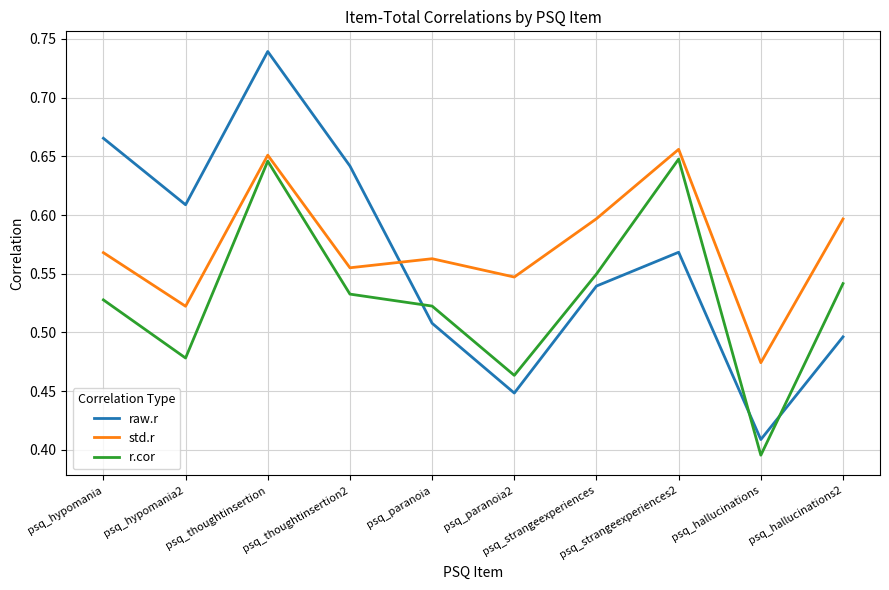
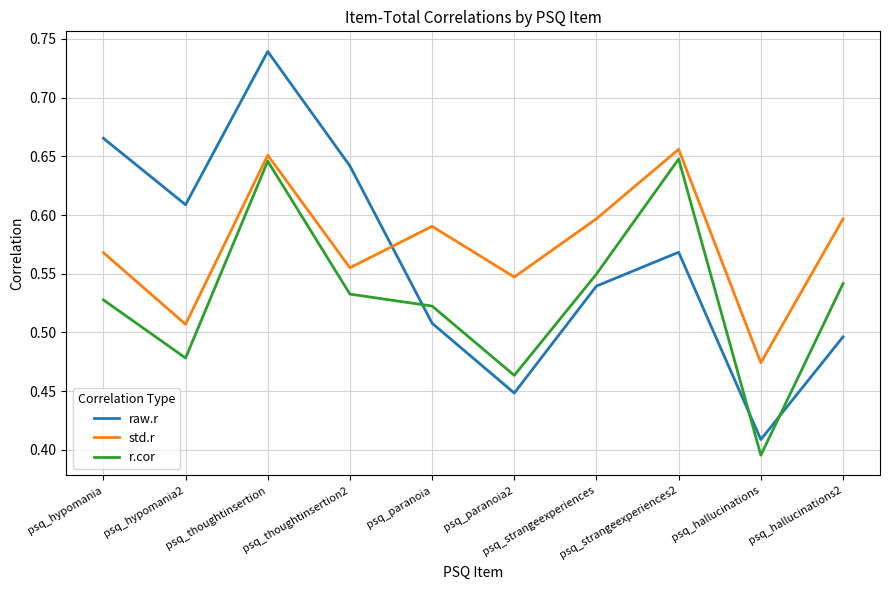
  {
    "raw.r": {
      "psq_hypomania": 0.665,
      "psq_hypomania2": 0.609,
      "psq_thoughtinsertion": 0.739,
      "psq_thoughtinsertion2": 0.642,
      "psq_paranoia": 0.508,
      "psq_paranoia2": 0.448,
      "psq_strangeexperiences": 0.539,
      "psq_strangeexperiences2": 0.568,
      "psq_hallucinations": 0.409,
      "psq_hallucinations2": 0.496
    },
    "std.r": {
      "psq_hypomania": 0.568,
-     "psq_hypomania2": 0.522,
+     "psq_hypomania2": 0.507,
      "psq_thoughtinsertion": 0.651,
      "psq_thoughtinsertion2": 0.555,
-     "psq_paranoia": 0.563,
+     "psq_paranoia": 0.590,
      "psq_paranoia2": 0.547,
      "psq_strangeexperiences": 0.597,
      "psq_strangeexperiences2": 0.656,
      "psq_hallucinations": 0.474,
      "psq_hallucinations2": 0.597
    },
    "r.cor": {
      "psq_hypomania": 0.528,
      "psq_hypomania2": 0.478,
      "psq_thoughtinsertion": 0.646,
      "psq_thoughtinsertion2": 0.533,
      "psq_paranoia": 0.522,
      "psq_paranoia2": 0.463,
      "psq_strangeexperiences": 0.550,
      "psq_strangeexperiences2": 0.648,
      "psq_hallucinations": 0.395,
      "psq_hallucinations2": 0.542
    }
  }
